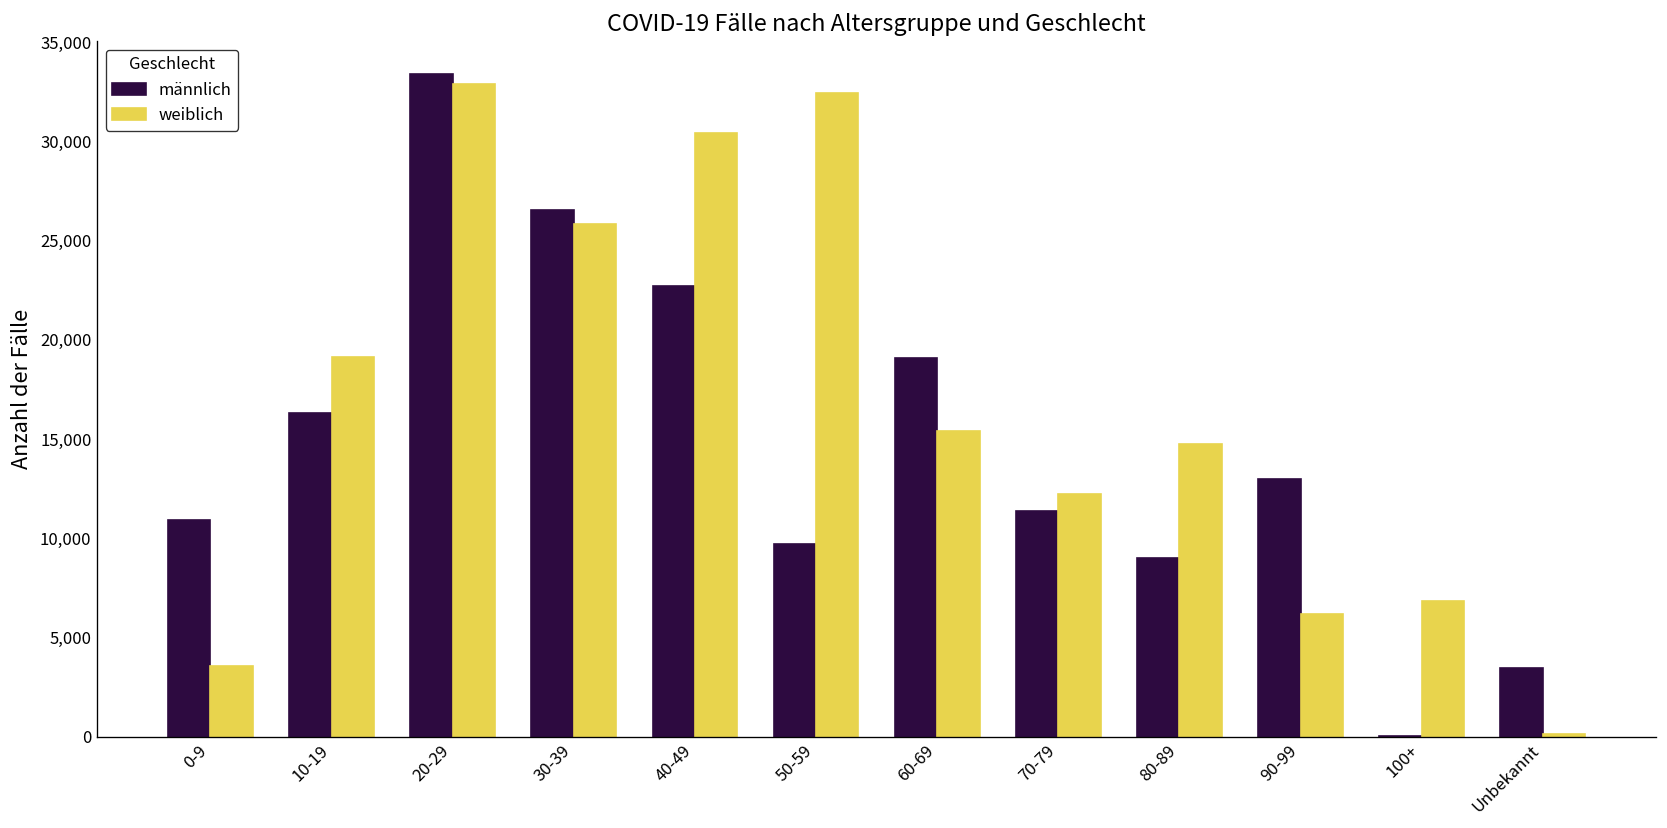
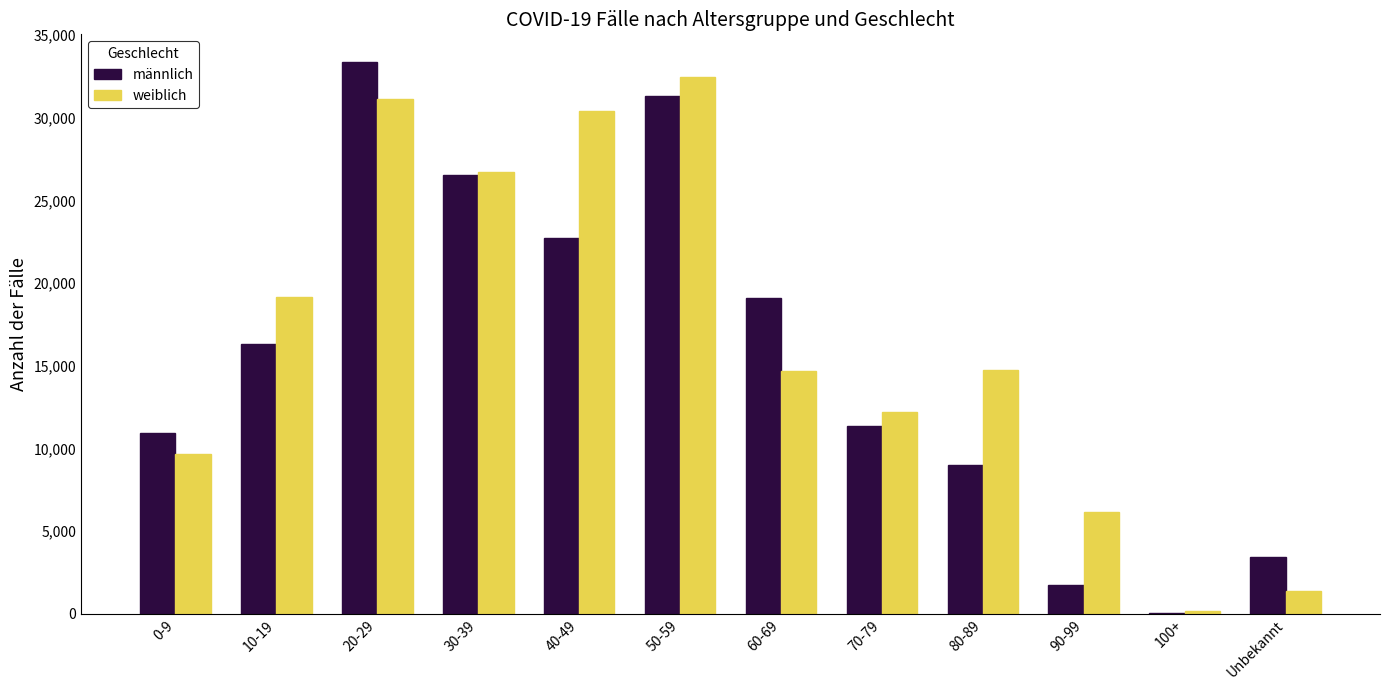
  {
    "männlich": {
      "0-9": "10,900",
      "10-19": "16,300",
      "20-29": "33,400",
      "30-39": "26,500",
      "40-49": "22,700",
-     "50-59": "9,700",
+     "50-59": "31,300",
      "60-69": "19,100",
      "70-79": "11,400",
      "80-89": "9,000",
-     "90-99": "13,000",
+     "90-99": "1,800",
      "Unbekannt": "3,500"
    },
    "weiblich": {
-     "0-9": "3,500",
+     "0-9": "9,700",
      "10-19": "19,200",
-     "20-29": "32,900",
-     "30-39": "25,800",
+     "20-29": "31,200",
+     "30-39": "26,700",
      "40-49": "30,400",
      "50-59": "32,500",
-     "60-69": "15,400",
+     "60-69": "14,700",
      "70-79": "12,200",
      "80-89": "14,700",
      "90-99": "6,200",
-     "100+": "6,800",
-     "Unbekannt": "100"
+     "100+": "100",
+     "Unbekannt": "1,400"
    }
  }
